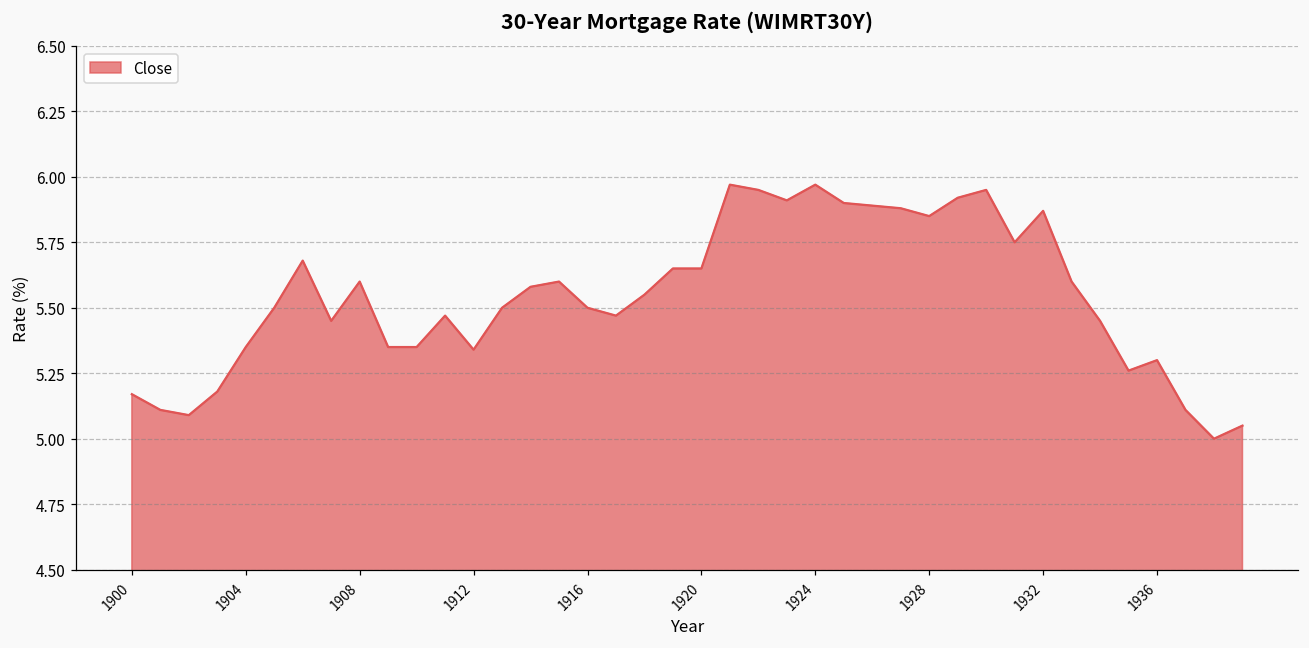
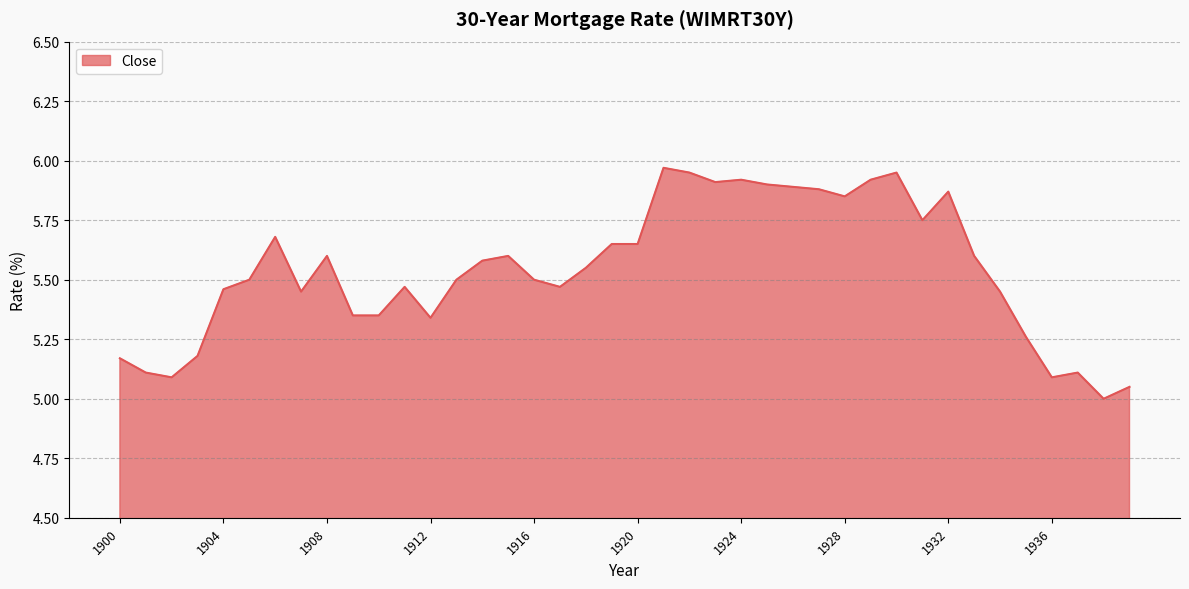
  {
    "1900": 5.17,
-   "1904": 5.35,
+   "1904": 5.46,
    "1908": 5.60,
    "1912": 5.34,
    "1916": 5.50,
    "1920": 5.65,
-   "1924": 5.97,
+   "1924": 5.92,
    "1928": 5.85,
    "1932": 5.87,
-   "1936": 5.30
+   "1936": 5.09
  }
